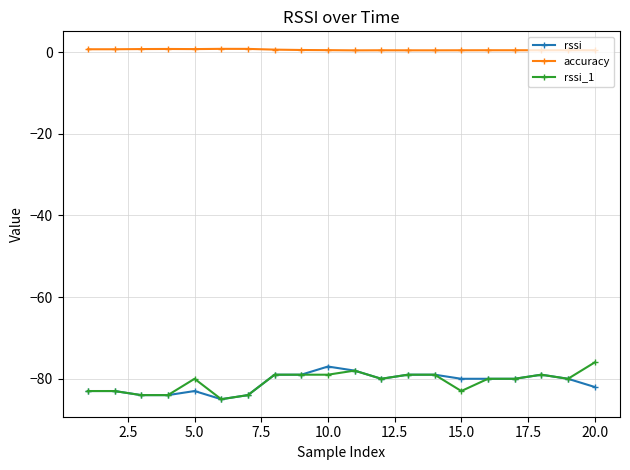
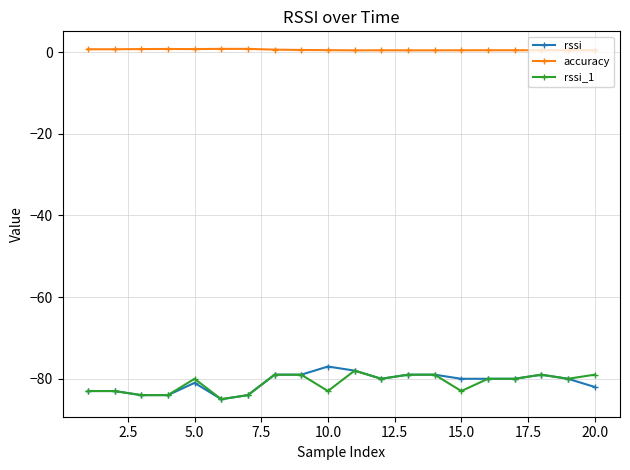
  {
    "rssi": {
-     "5.0": -83,
+     "5.0": -81,
      "10.0": -77,
      "15.0": -80,
      "20.0": -82
    },
    "accuracy": {
      "5.0": 1,
      "10.0": 0,
      "15.0": 0
    },
    "rssi_1": {
      "5.0": -80,
-     "10.0": -79,
+     "10.0": -83,
      "15.0": -83,
-     "20.0": -76
+     "20.0": -79
    }
  }
